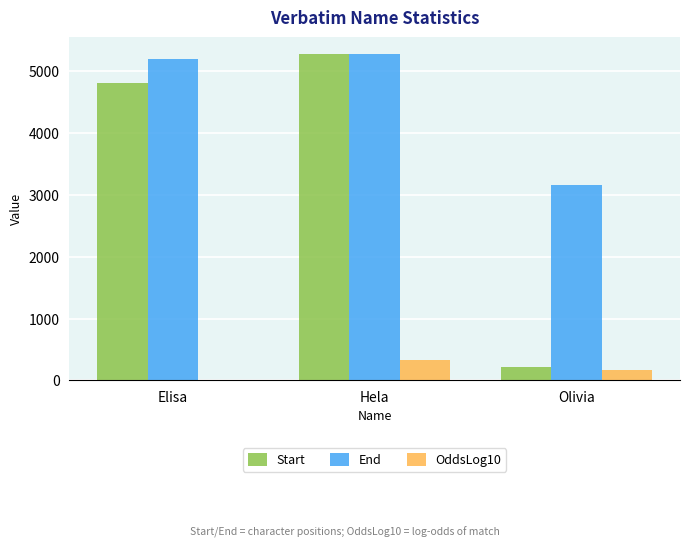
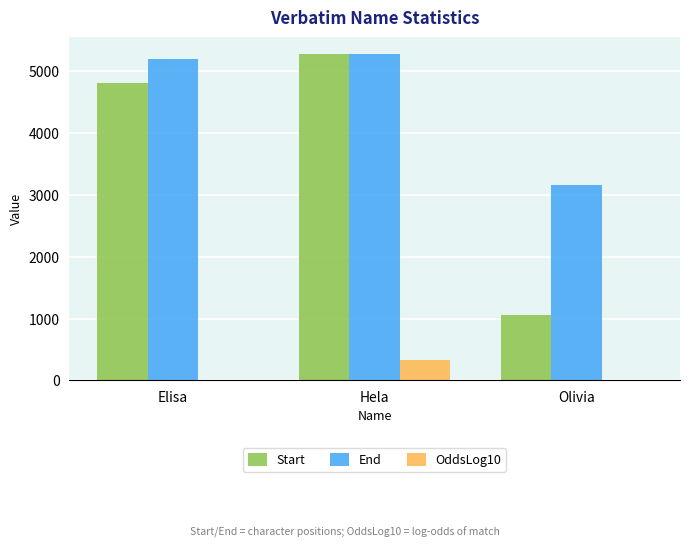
  {
    "Start": {
      "Elisa": 4800,
      "Hela": 5300,
-     "Olivia": 200
+     "Olivia": 1100
    },
    "End": {
      "Elisa": 5200,
      "Hela": 5300,
      "Olivia": 3200
    },
    "OddsLog10": {
      "Hela": 300,
-     "Olivia": 200
+     "Olivia": 0
    }
  }
